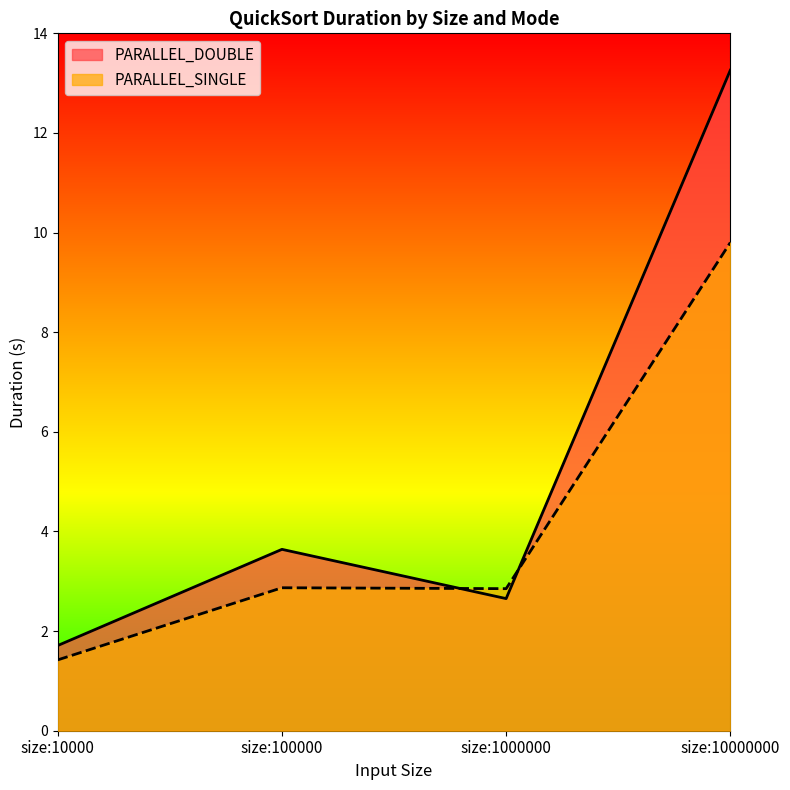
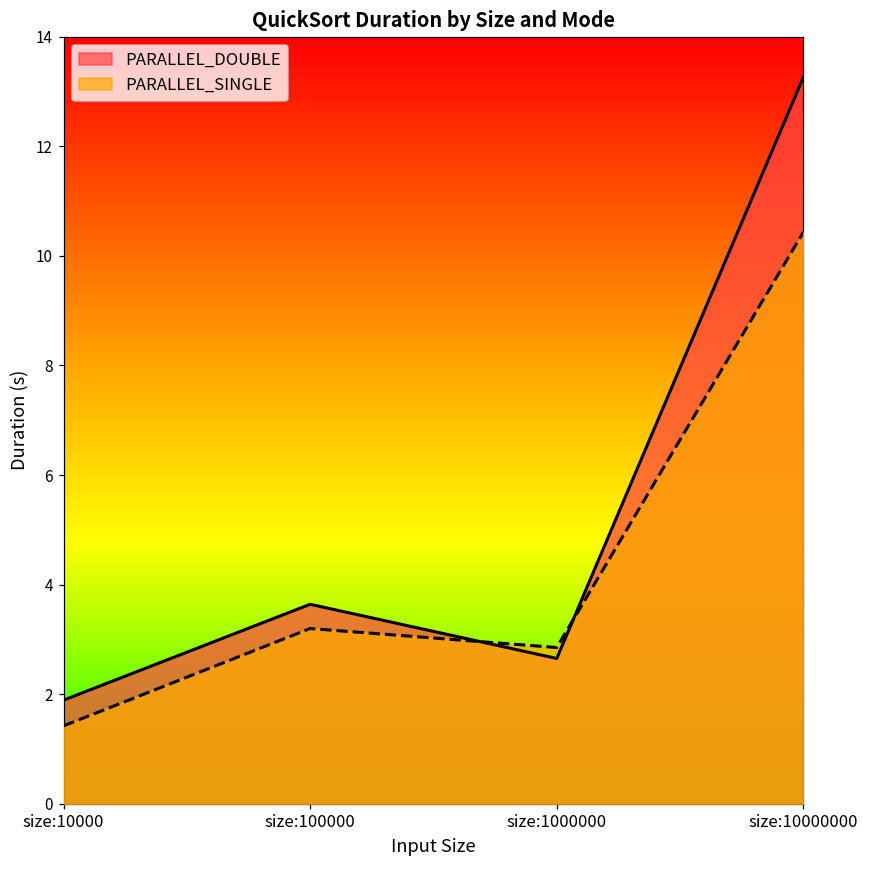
  {
    "PARALLEL_DOUBLE": {
-     "size:10000": 1.7,
+     "size:10000": 1.9,
      "size:100000": 3.6,
      "size:1000000": 2.7,
      "size:10000000": 13.3
    },
    "PARALLEL_SINGLE": {
      "size:10000": 1.4,
-     "size:100000": 2.9,
+     "size:100000": 3.2,
      "size:1000000": 2.9,
-     "size:10000000": 9.8
+     "size:10000000": 10.4
    }
  }
